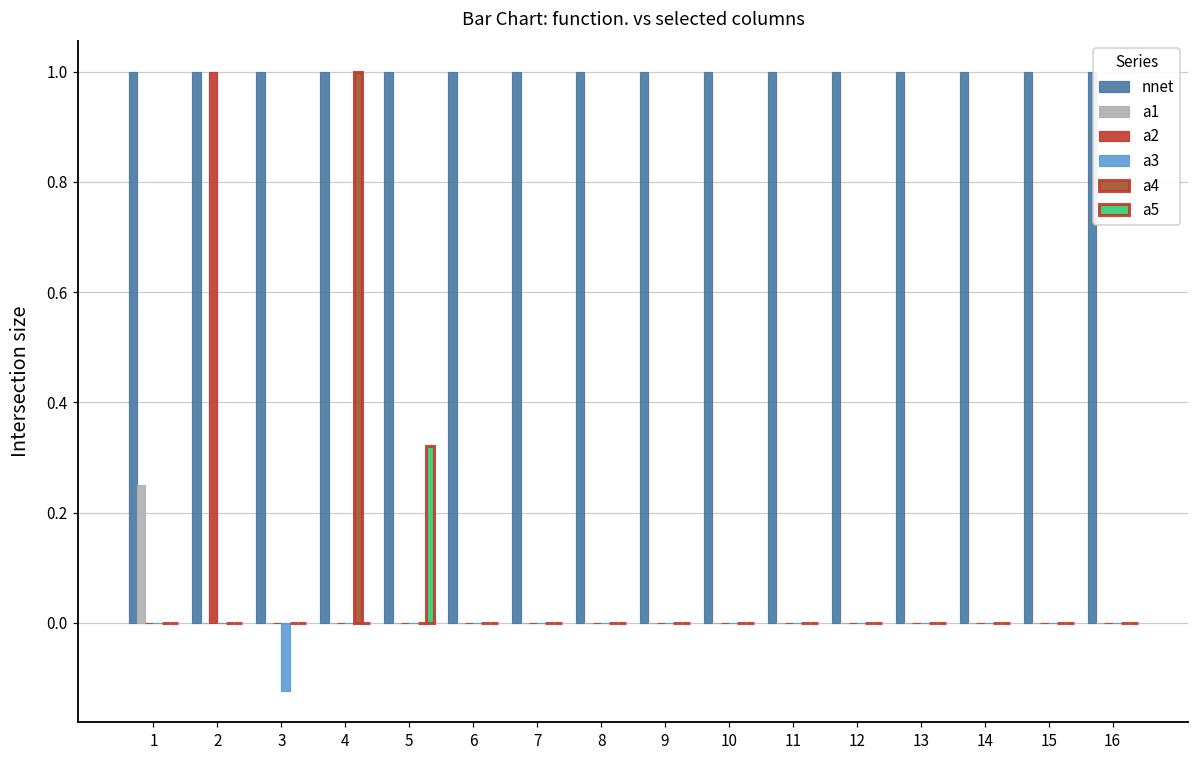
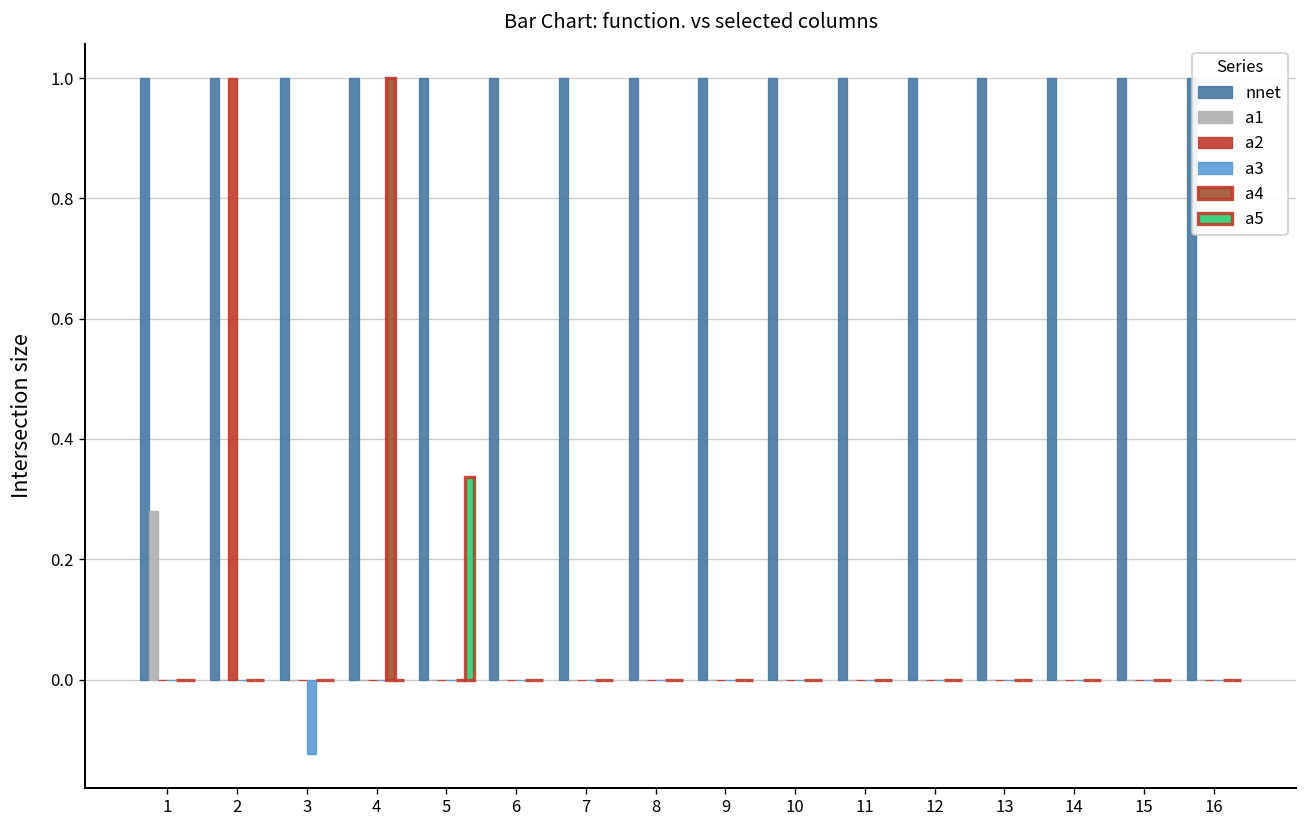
  {
    "nnet": {
      "1": 1.00,
      "2": 1.00,
      "3": 1.00,
      "4": 1.00,
      "5": 1.00,
      "6": 1.00,
      "7": 1.00,
      "8": 1.00,
      "9": 1.00,
      "10": 1.00,
      "11": 1.00,
      "12": 1.00,
      "13": 1.00,
      "14": 1.00,
      "15": 1.00,
      "16": 1.00
    },
    "a1": {
-     "1": 0.25,
+     "1": 0.28,
      "2": 0.00,
      "3": 0.00,
      "4": 0.00,
      "5": 0.00,
      "6": 0.00,
      "7": 0.00,
      "8": 0.00,
      "9": 0.00,
      "10": 0.00,
      "11": 0.00,
      "12": 0.00,
      "13": 0.00,
      "14": 0.00,
      "15": 0.00,
      "16": 0.00
    },
    "a3": {
      "1": 0.00,
      "2": 0.00,
      "3": -0.12,
      "4": 0.00,
      "5": 0.00,
      "6": 0.00,
      "7": 0.00,
      "8": 0.00,
      "9": 0.00,
      "10": 0.00,
      "11": 0.00,
      "12": 0.00,
      "13": 0.00,
      "14": 0.00,
      "15": 0.00,
      "16": 0.00
    },
    "a5": {
      "1": 0.00,
      "2": 0.00,
      "3": 0.00,
      "4": 0.00,
-     "5": 0.32,
+     "5": 0.34,
      "6": 0.00,
      "7": 0.00,
      "8": 0.00,
      "9": 0.00,
      "10": 0.00,
      "11": 0.00,
      "12": 0.00,
      "13": 0.00,
      "14": 0.00,
      "15": 0.00,
      "16": 0.00
    }
  }
